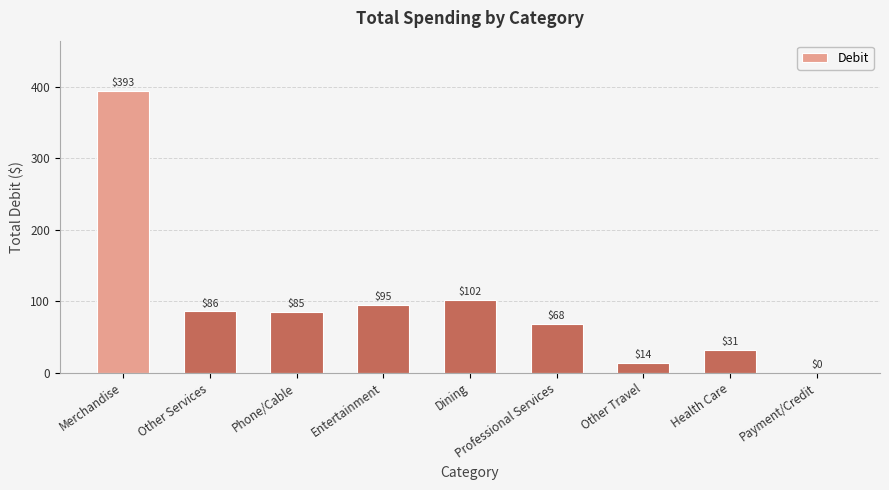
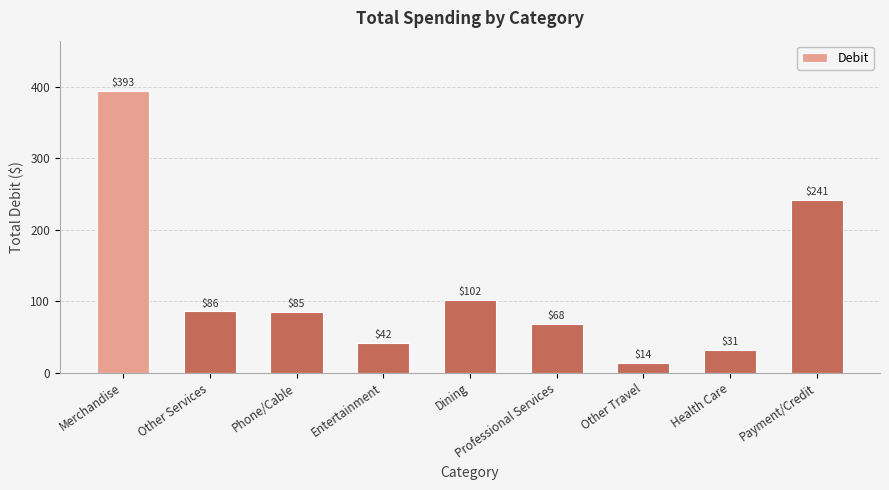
  {
    "Merchandise": "$393",
    "Other Services": "$86",
    "Phone/Cable": "$85",
-   "Entertainment": "$95",
+   "Entertainment": "$42",
    "Dining": "$102",
    "Professional Services": "$68",
    "Other Travel": "$14",
    "Health Care": "$31",
-   "Payment/Credit": "$0"
+   "Payment/Credit": "$241"
  }
